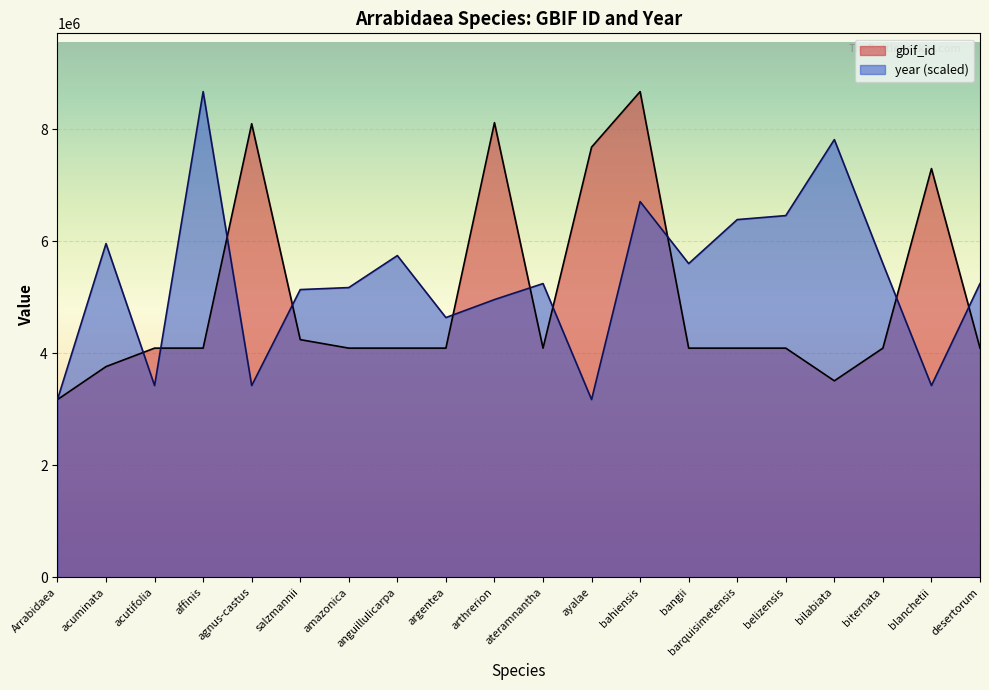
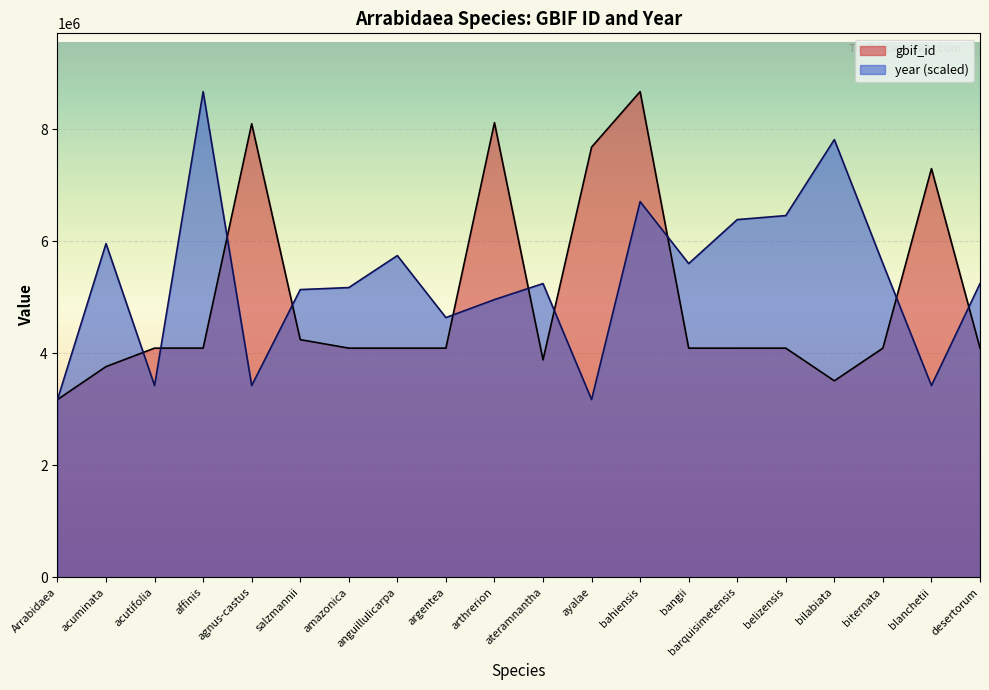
  {
    "gbif_id": {
      "acuminata": 3800000,
      "acutifolia": 4100000,
      "affinis": 4100000,
      "agnus-castus": 8100000,
      "salzmannii": 4200000,
      "amazonica": 4100000,
      "anguillulicarpa": 4100000,
      "argentea": 4100000,
      "arthrerion": 8100000,
-     "ateramnantha": 4100000,
+     "ateramnantha": 3900000,
      "ayalae": 7700000,
      "bahiensis": 8700000,
      "bangii": 4100000,
      "barquisimetensis": 4100000,
      "belizensis": 4100000,
      "bilabiata": 3500000,
      "biternata": 4100000,
      "blanchetii": 7300000,
      "desertorum": 4100000
    },
    "year (scaled)": {
      "acuminata": 6000000,
      "acutifolia": 3400000,
      "affinis": 8700000,
      "agnus-castus": 3400000,
      "salzmannii": 5100000,
      "amazonica": 5200000,
      "anguillulicarpa": 5700000,
      "argentea": 4600000,
      "arthrerion": 5000000,
      "ateramnantha": 5200000,
      "ayalae": 3200000,
      "bahiensis": 6700000,
      "bangii": 5600000,
      "barquisimetensis": 6400000,
      "belizensis": 6500000,
      "bilabiata": 7800000,
      "biternata": 5600000,
      "blanchetii": 3400000,
      "desertorum": 5200000
    }
  }
